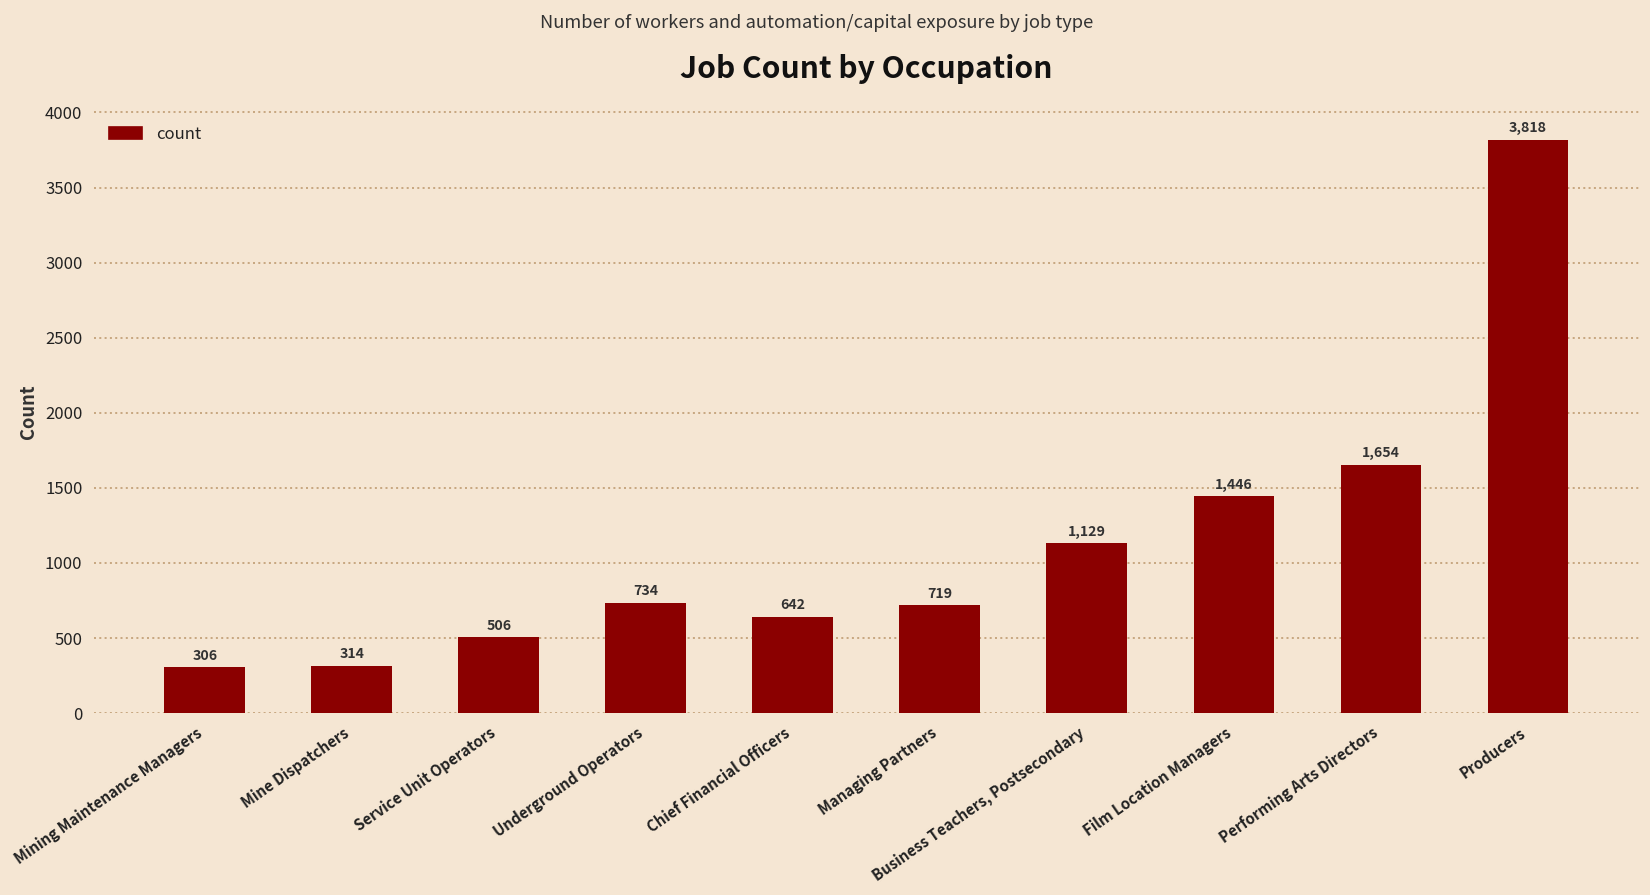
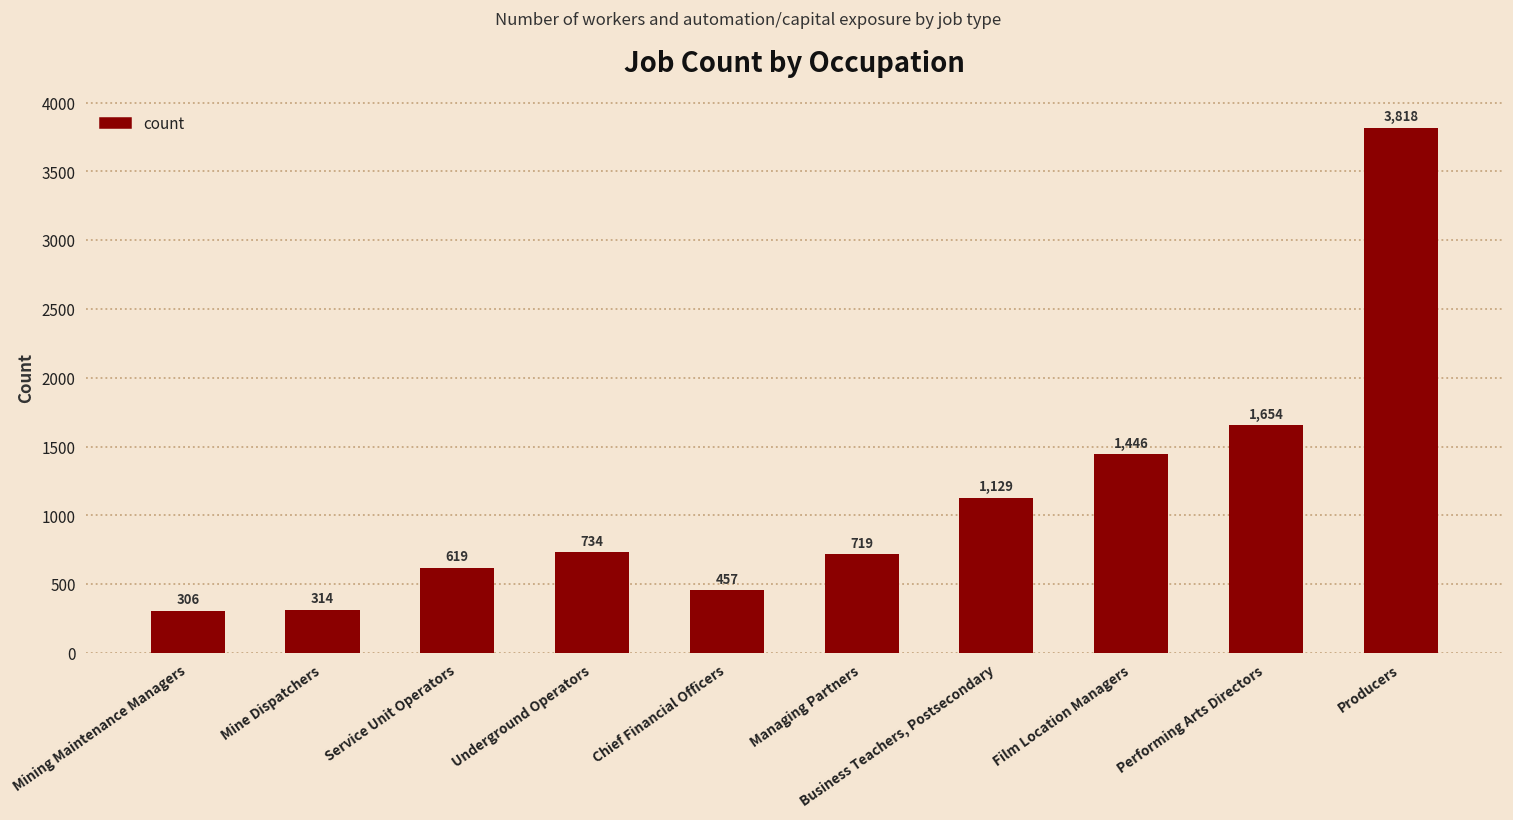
  {
    "Mining Maintenance Managers": "306",
    "Mine Dispatchers": "314",
-   "Service Unit Operators": "506",
+   "Service Unit Operators": "619",
    "Underground Operators": "734",
-   "Chief Financial Officers": "642",
+   "Chief Financial Officers": "457",
    "Managing Partners": "719",
    "Business Teachers, Postsecondary": "1,129",
    "Film Location Managers": "1,446",
    "Performing Arts Directors": "1,654",
    "Producers": "3,818"
  }
